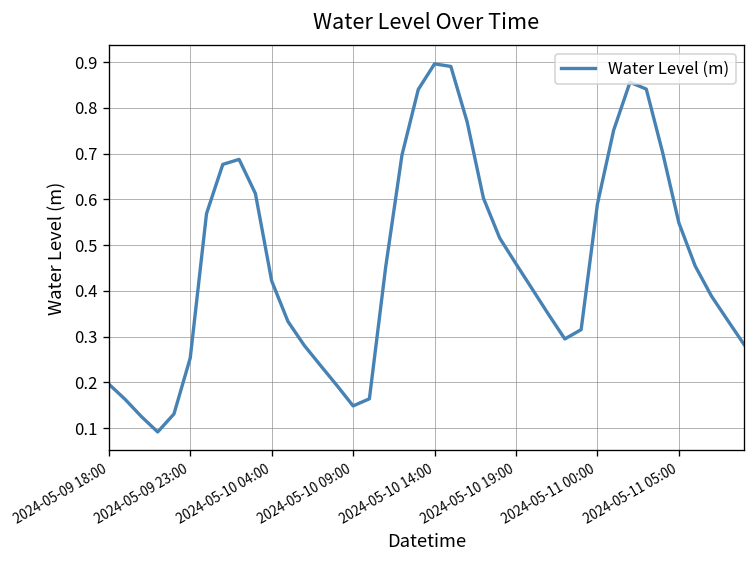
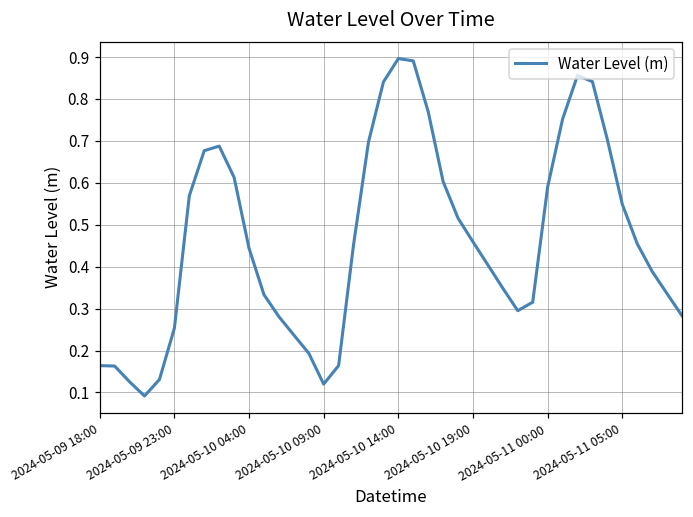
  {
-   "2024-05-09 18:00": 0.20,
+   "2024-05-09 18:00": 0.16,
    "2024-05-09 23:00": 0.25,
-   "2024-05-10 04:00": 0.42,
-   "2024-05-10 09:00": 0.15,
+   "2024-05-10 04:00": 0.44,
+   "2024-05-10 09:00": 0.12,
    "2024-05-10 14:00": 0.90,
    "2024-05-10 19:00": 0.46,
    "2024-05-11 00:00": 0.59,
    "2024-05-11 05:00": 0.55
  }
